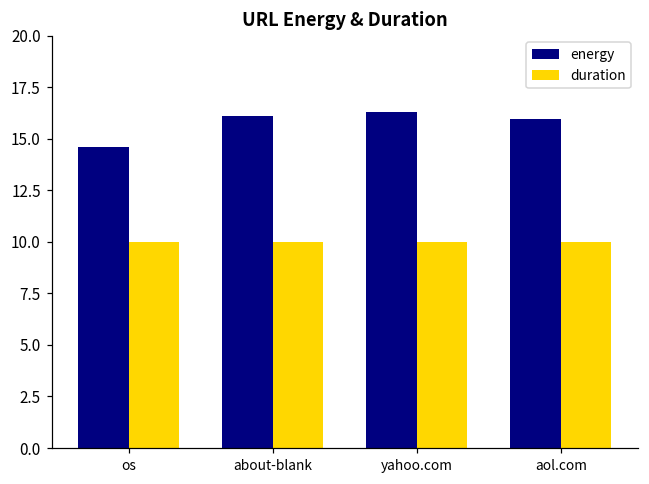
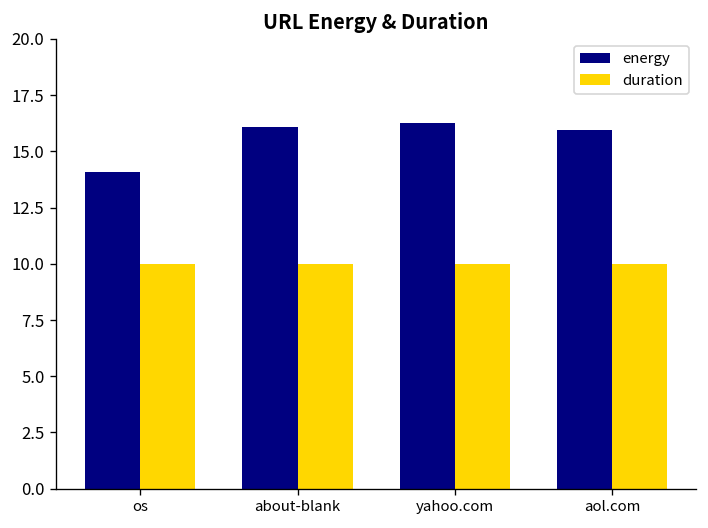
  {
    "energy": {
-     "os": 14.6,
+     "os": 14.1,
      "about-blank": 16.1,
      "yahoo.com": 16.3,
      "aol.com": 15.9
    },
    "duration": {
      "os": 10.0,
      "about-blank": 10.0,
      "yahoo.com": 10.0,
      "aol.com": 10.0
    }
  }
